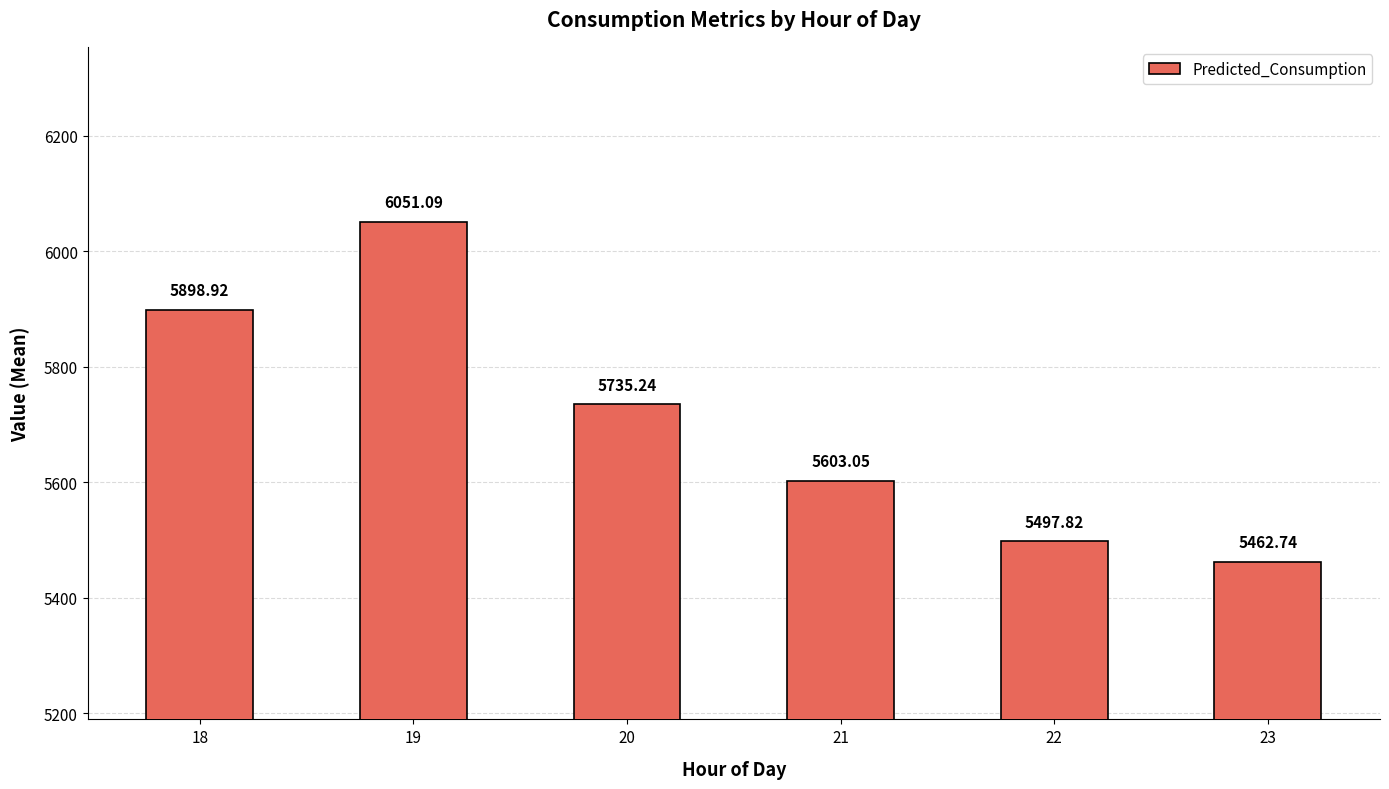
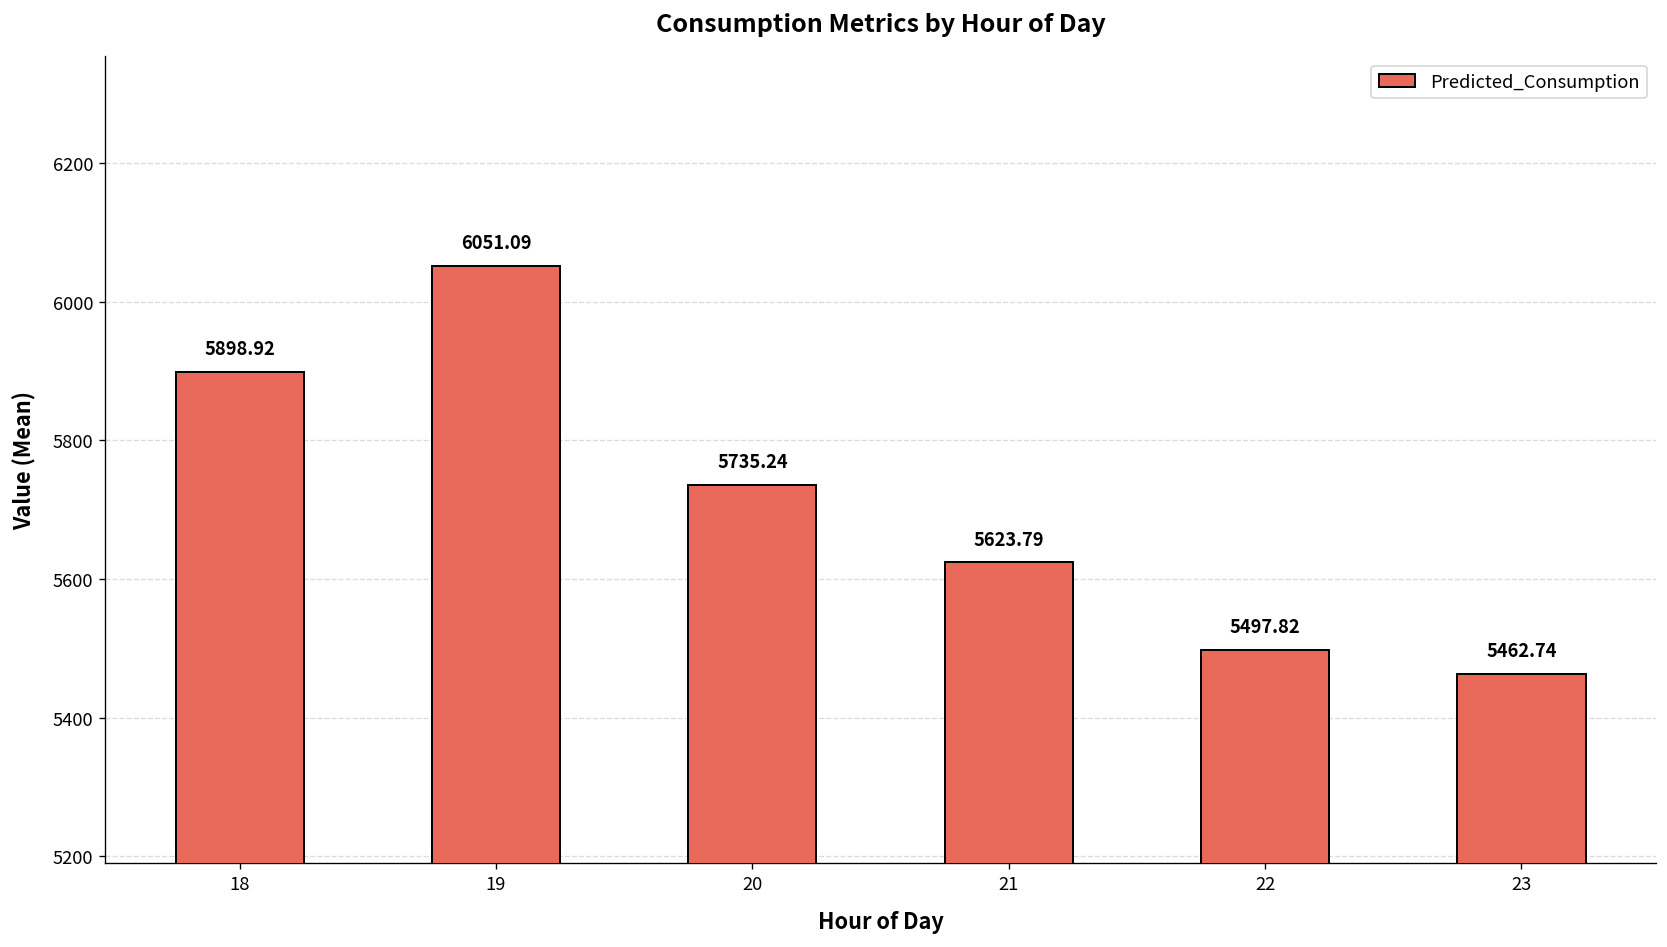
  {
    "18": 5898.92,
    "19": 6051.09,
    "20": 5735.24,
-   "21": 5603.05,
+   "21": 5623.79,
    "22": 5497.82,
    "23": 5462.74
  }
